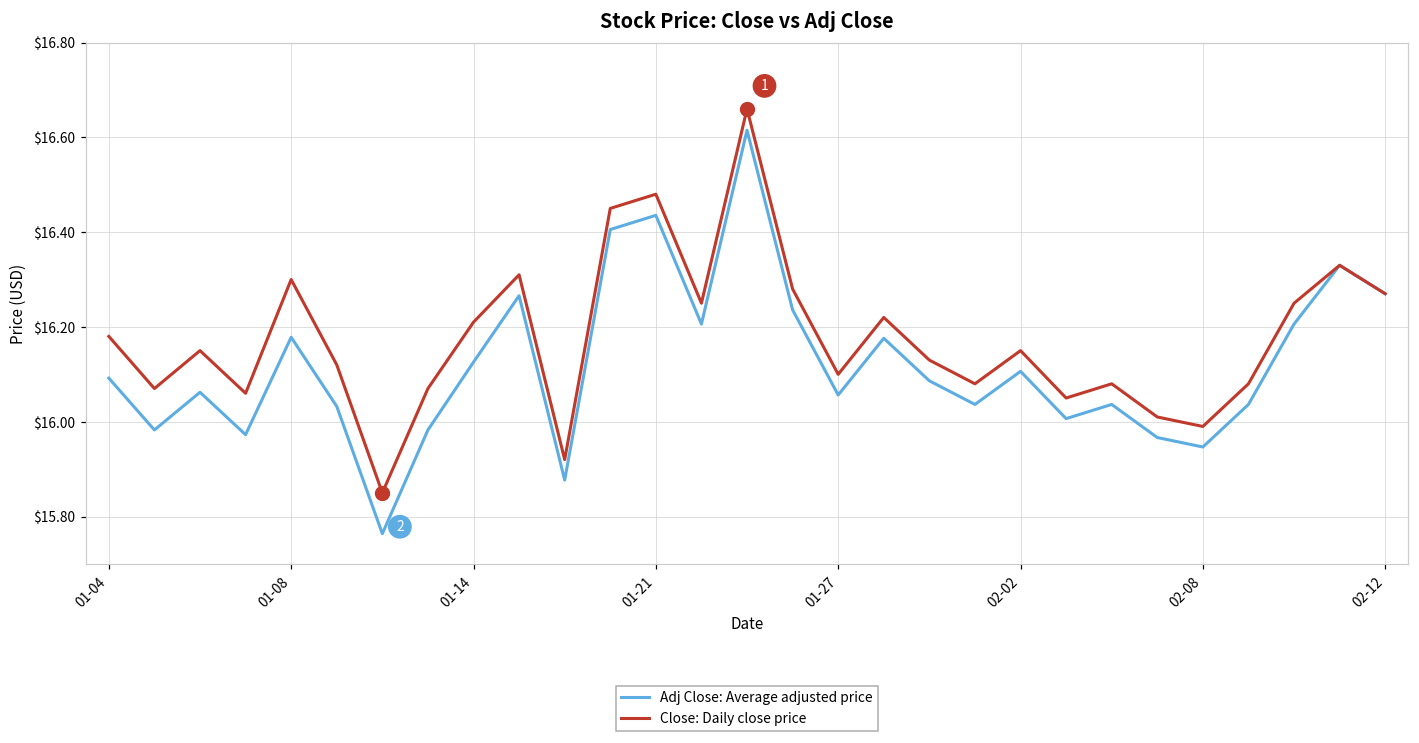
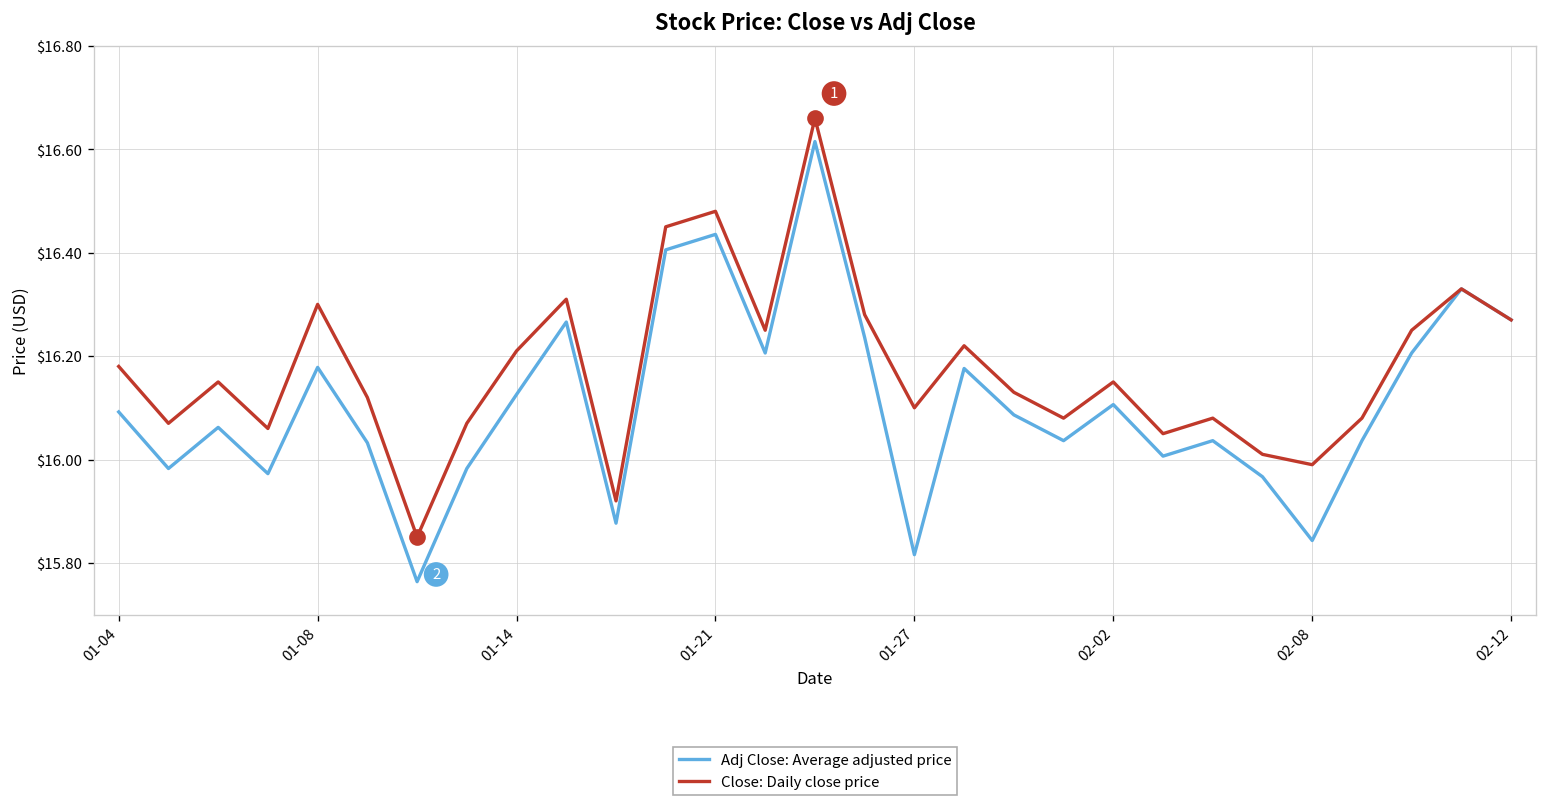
  {
    "Adj Close: Average adjusted price": {
      "01-04": "$16.09",
      "01-08": "$16.18",
      "01-14": "$16.13",
      "01-21": "$16.44",
-     "01-27": "$16.06",
+     "01-27": "$15.82",
      "02-02": "$16.11",
-     "02-08": "$15.95"
+     "02-08": "$15.84"
    }
  }
